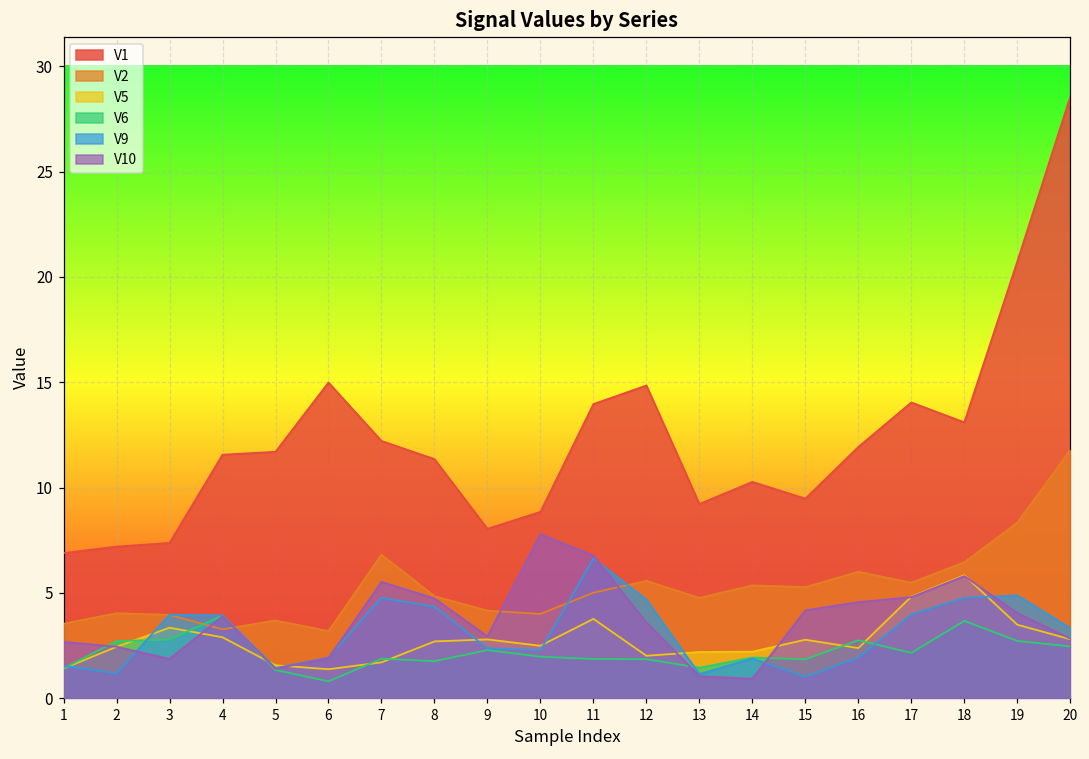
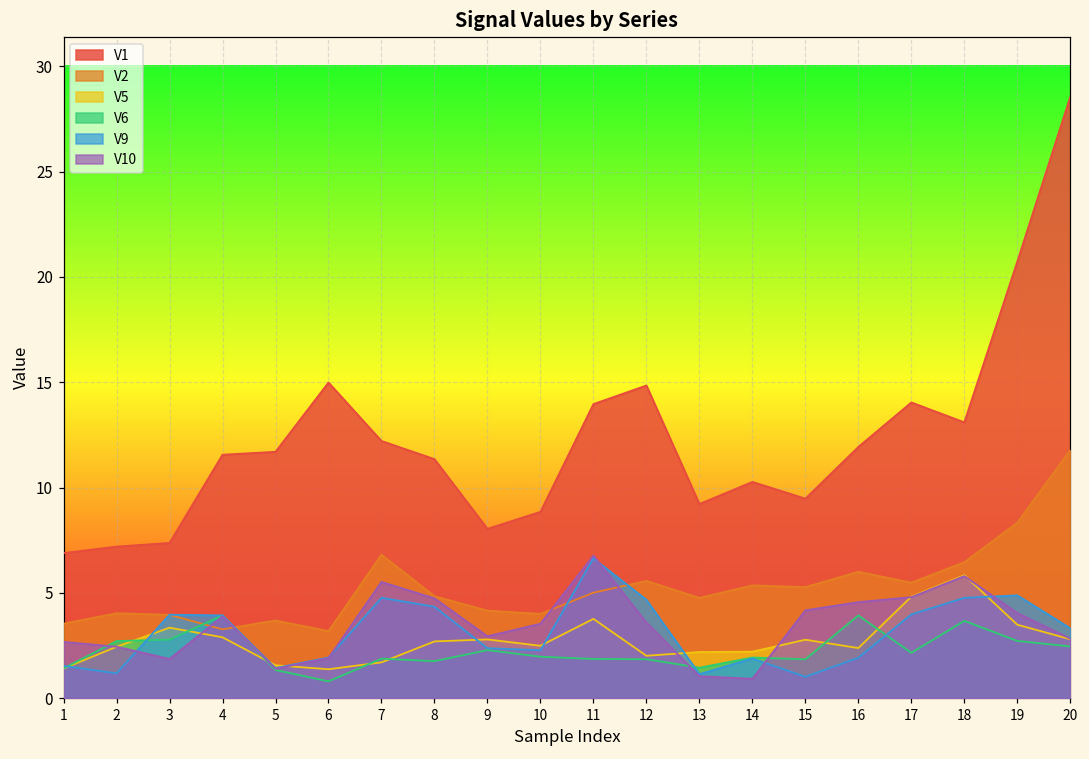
  {
    "V5": {
      "3": 3.3,
      "4": 2.9,
      "6": 1.4,
      "7": 1.7,
      "8": 2.7,
      "9": 2.8,
      "10": 2.5,
      "11": 3.8,
      "12": 2.0,
      "13": 2.2,
      "14": 2.2,
      "15": 2.8,
      "16": 2.4,
      "19": 3.5
    },
    "V6": {
      "2": 2.7,
      "3": 2.8,
      "6": 0.8,
      "7": 1.9,
      "8": 1.8,
      "10": 2.0,
      "11": 1.9,
      "12": 1.9,
      "13": 1.4,
      "15": 1.8,
-     "16": 2.8,
+     "16": 3.9,
      "17": 2.2,
      "18": 3.7,
      "19": 2.7,
      "20": 2.5
    },
    "V9": {
      "2": 1.2,
      "7": 4.8,
      "8": 4.3,
      "10": 2.3,
      "12": 4.7,
      "15": 1.0,
      "16": 1.9,
      "17": 4.0,
      "18": 4.8,
      "19": 4.9,
      "20": 3.3
    },
    "V10": {
      "1": 2.7,
      "3": 1.9,
      "7": 5.5,
      "9": 2.9,
-     "10": 7.8,
+     "10": 3.5,
      "12": 3.6,
      "14": 0.9,
      "15": 4.2,
      "16": 4.6,
      "19": 4.0
    }
  }
